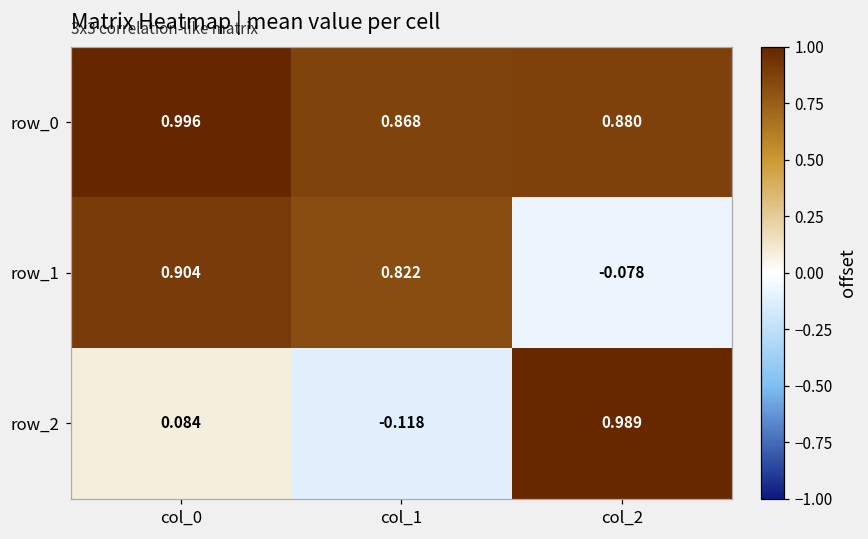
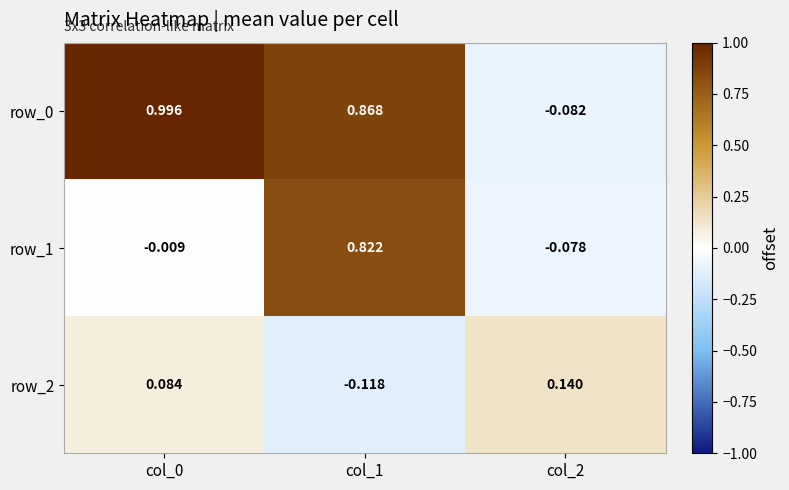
  {
    "row_0": {
      "col_0": 0.996,
      "col_1": 0.868,
-     "col_2": 0.880
+     "col_2": -0.082
    },
    "row_1": {
-     "col_0": 0.904,
+     "col_0": -0.009,
      "col_1": 0.822,
      "col_2": -0.078
    },
    "row_2": {
      "col_0": 0.084,
      "col_1": -0.118,
-     "col_2": 0.989
+     "col_2": 0.140
    }
  }
